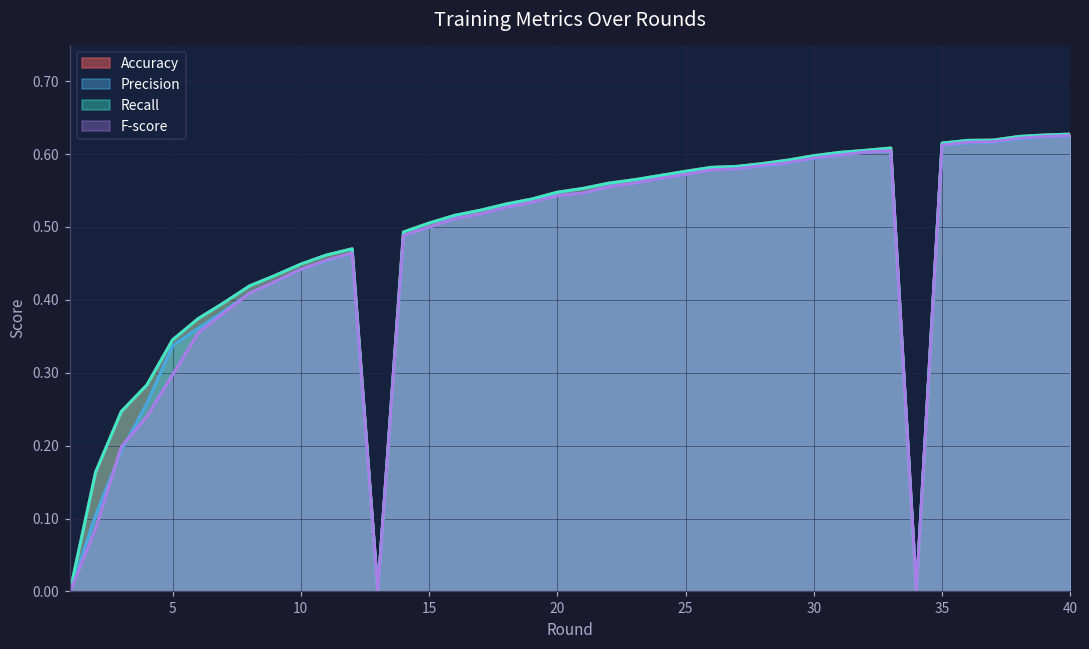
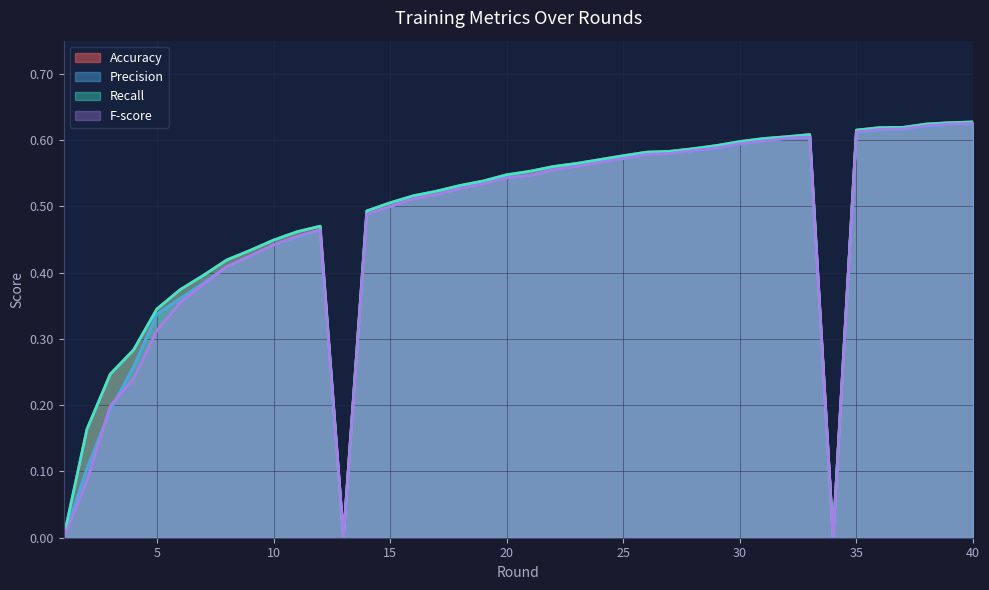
  {
    "F-score": {
-     "5": 0.30
+     "5": 0.31
    }
  }
